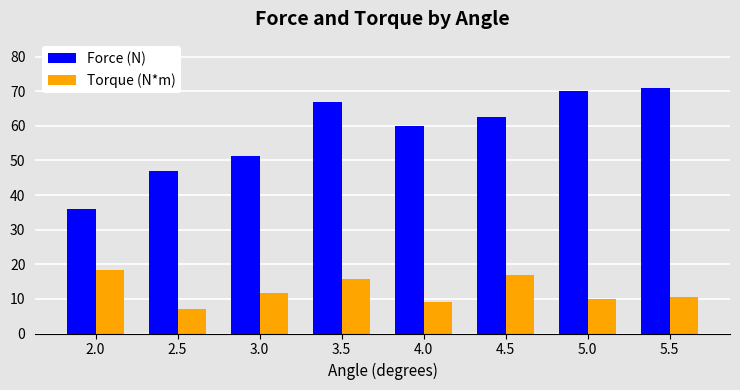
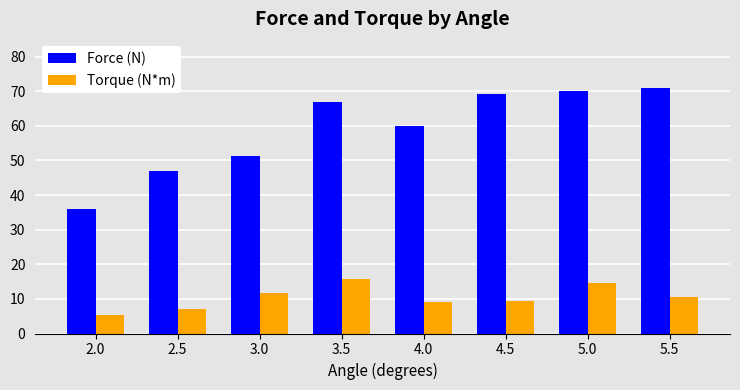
  {
    "Force (N)": {
      "2.0": 36,
      "2.5": 47,
      "3.0": 51,
      "3.5": 67,
      "4.0": 60,
-     "4.5": 63,
+     "4.5": 69,
      "5.0": 70,
      "5.5": 71
    },
    "Torque (N*m)": {
-     "2.0": 18,
+     "2.0": 5,
      "2.5": 7,
      "3.0": 12,
      "3.5": 16,
      "4.0": 9,
-     "4.5": 17,
-     "5.0": 10,
+     "4.5": 9,
+     "5.0": 15,
      "5.5": 11
    }
  }
